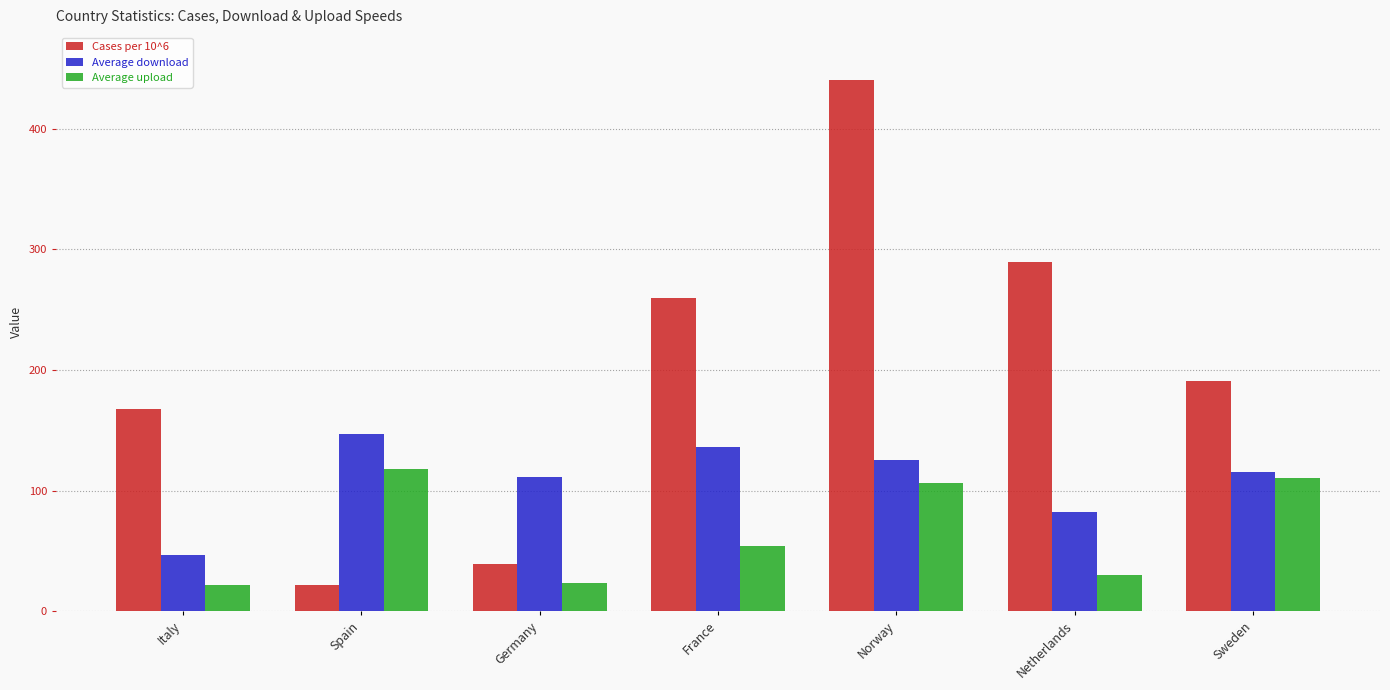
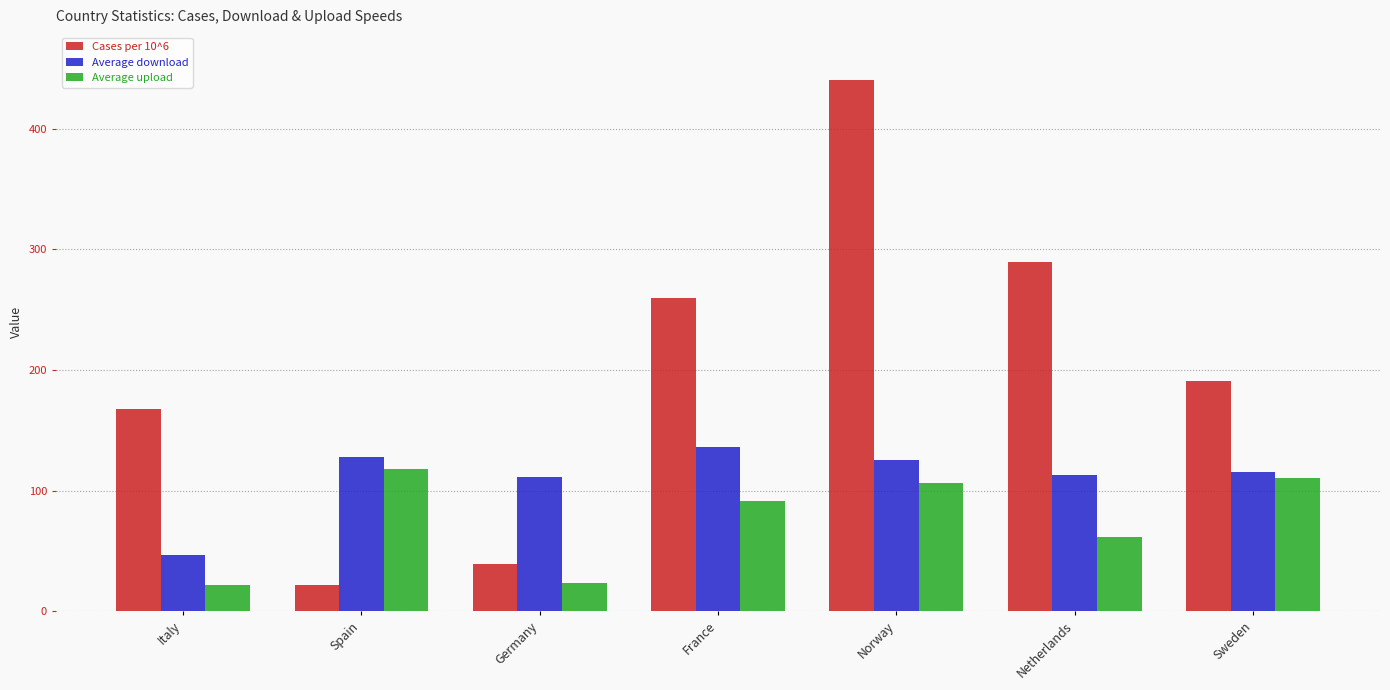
  {
    "Cases per 10^6": {
      "Italy": 168,
      "Spain": 22,
      "Germany": 39,
      "France": 259,
      "Norway": 440,
      "Netherlands": 290,
      "Sweden": 191
    },
    "Average download": {
      "Italy": 46,
-     "Spain": 147,
+     "Spain": 128,
      "Germany": 111,
      "France": 136,
      "Norway": 126,
-     "Netherlands": 82,
+     "Netherlands": 113,
      "Sweden": 116
    },
    "Average upload": {
      "Italy": 22,
      "Spain": 118,
      "Germany": 23,
-     "France": 54,
+     "France": 91,
      "Norway": 107,
-     "Netherlands": 30,
+     "Netherlands": 61,
      "Sweden": 110
    }
  }
